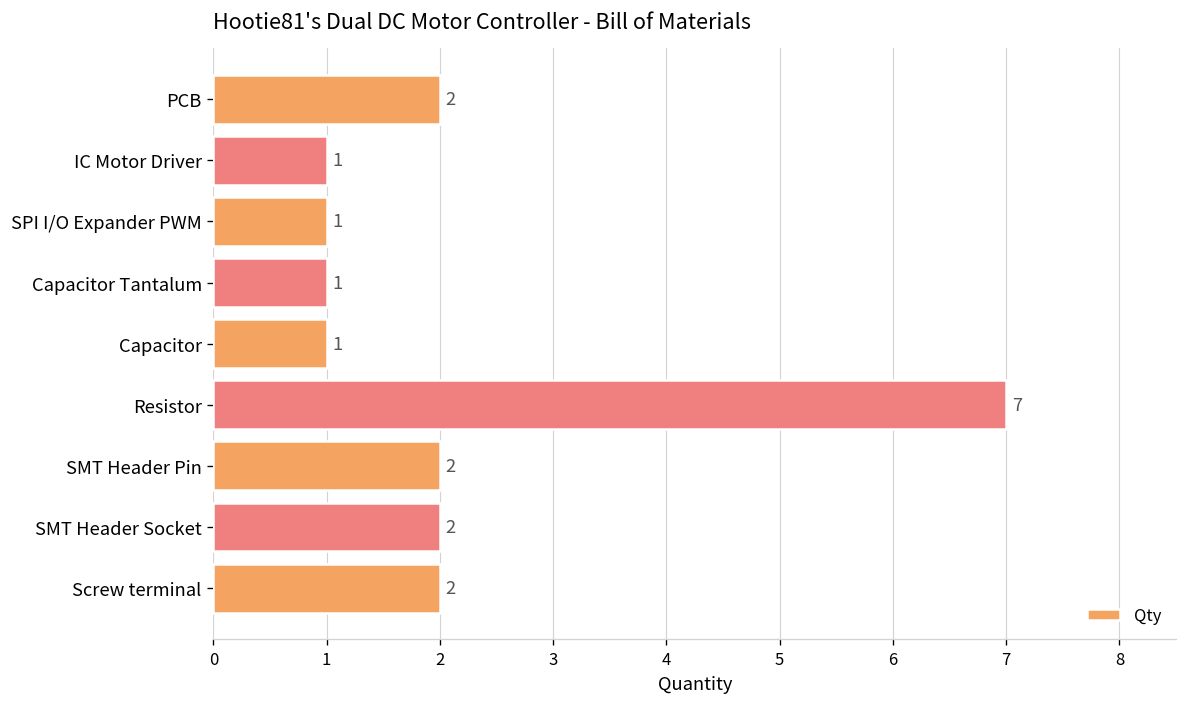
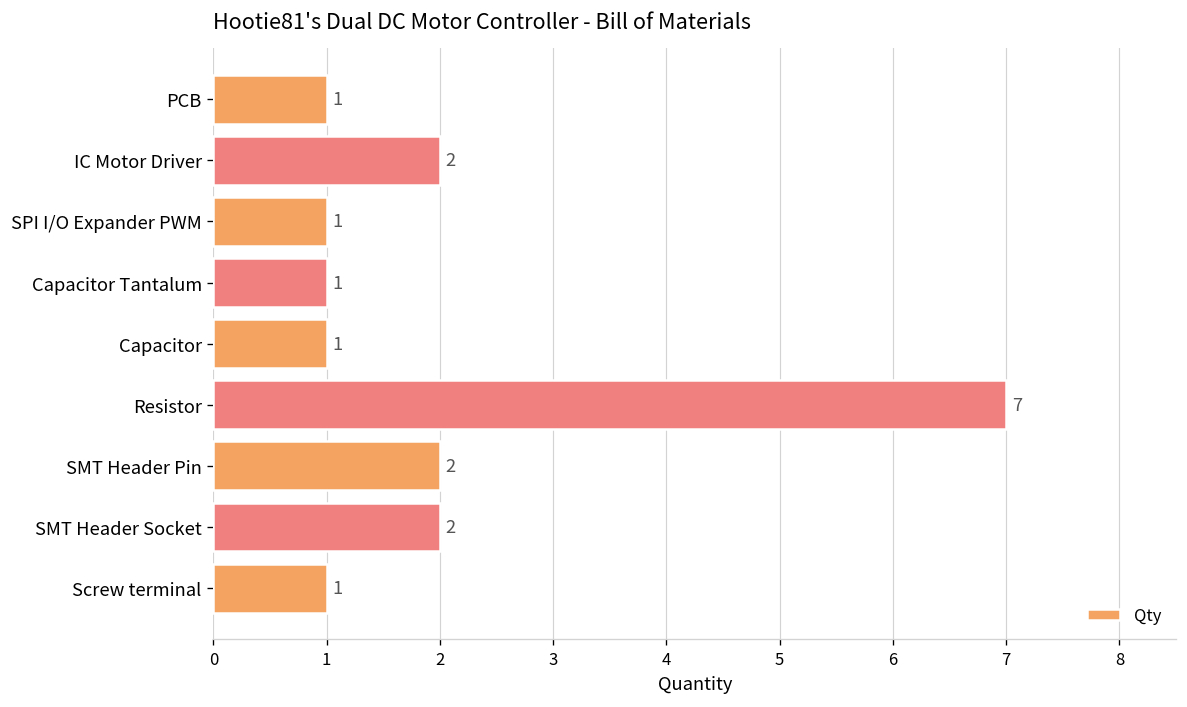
  {
-   "PCB": 2,
-   "IC Motor Driver": 1,
+   "PCB": 1,
+   "IC Motor Driver": 2,
    "SPI I/O Expander PWM": 1,
    "Capacitor Tantalum": 1,
    "Capacitor": 1,
    "Resistor": 7,
    "SMT Header Pin": 2,
    "SMT Header Socket": 2,
-   "Screw terminal": 2
+   "Screw terminal": 1
  }
